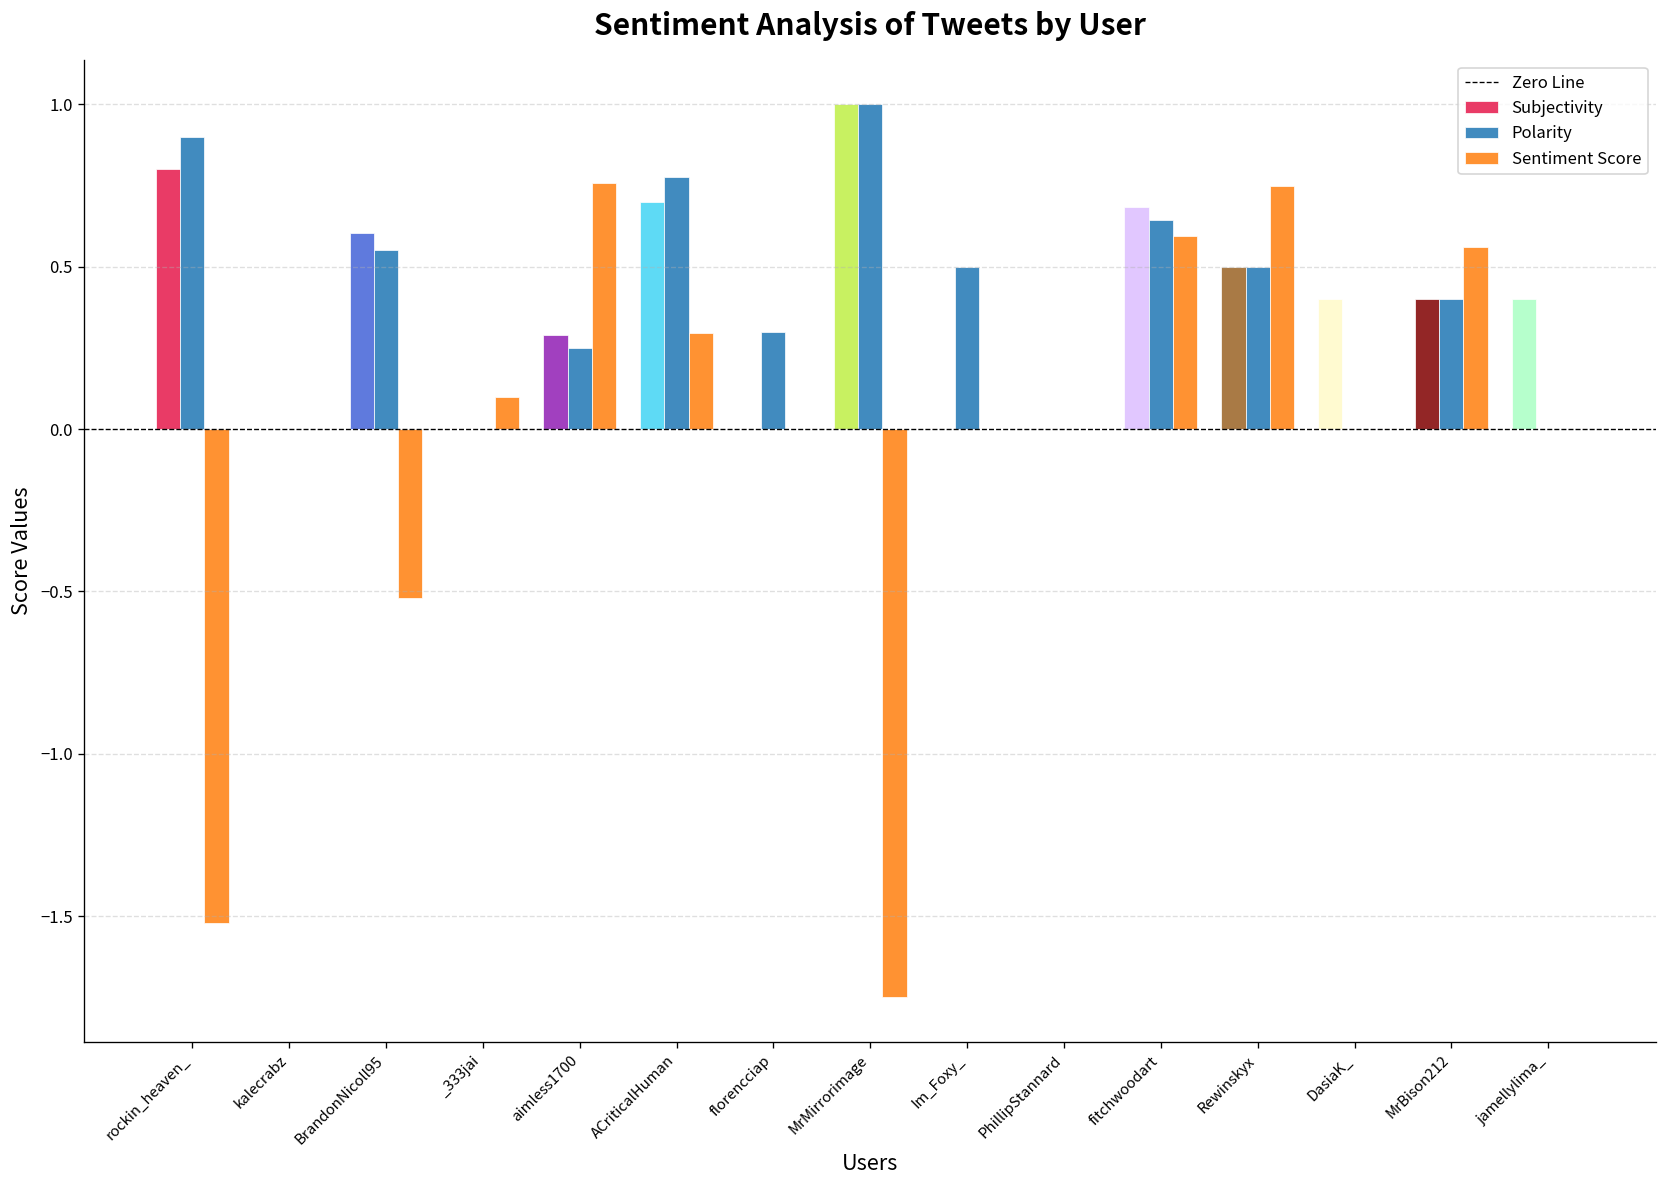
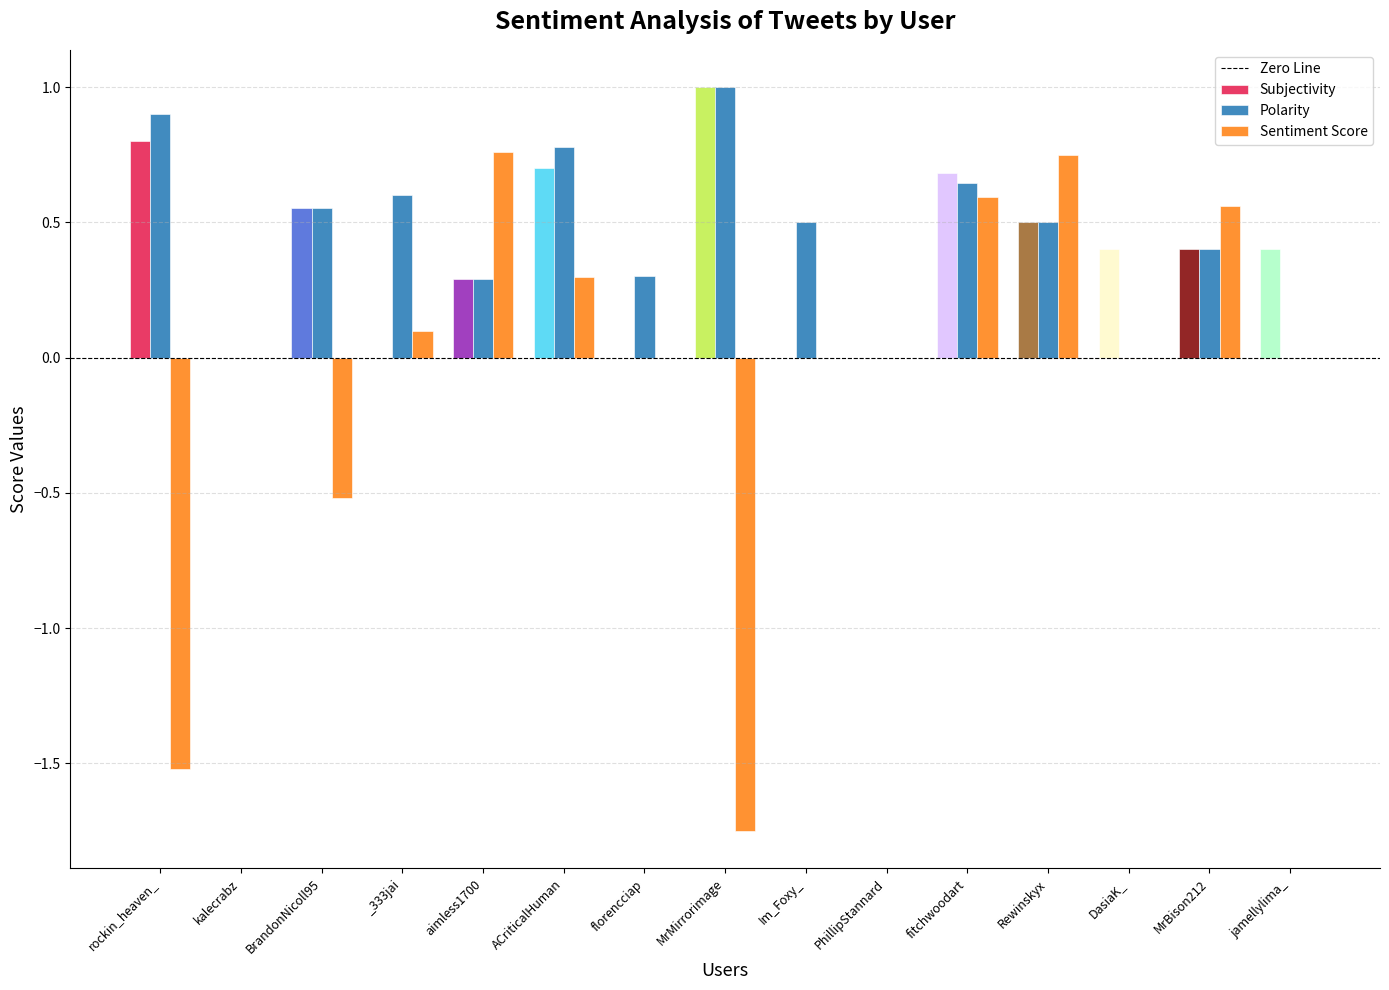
  {
    "Subjectivity": {
      "rockin_heaven_": 0.80,
      "kalecrabz": 0.00,
-     "BrandonNicoll95": 0.60,
+     "BrandonNicoll95": 0.55,
      "_333jai": 0.00,
      "aimless1700": 0.29,
      "ACriticalHuman": 0.70,
      "florencciap": 0.00,
      "MrMirrorimage": 1.00,
      "Im_Foxy_": 0.00,
      "PhillipStannard": 0.00,
      "fitchwoodart": 0.68,
      "Rewinskyx": 0.50,
      "DasiaK_": 0.40,
      "MrBison212": 0.40,
      "jamellylima_": 0.40
    },
    "Polarity": {
      "rockin_heaven_": 0.90,
      "kalecrabz": 0.00,
      "BrandonNicoll95": 0.55,
-     "_333jai": 0.0,
-     "aimless1700": 0.25,
+     "_333jai": 0.6,
+     "aimless1700": 0.29,
      "ACriticalHuman": 0.78,
      "florencciap": 0.30,
      "MrMirrorimage": 1.00,
      "Im_Foxy_": 0.50,
      "PhillipStannard": 0.00,
      "fitchwoodart": 0.65,
      "Rewinskyx": 0.50,
      "DasiaK_": 0.00,
      "MrBison212": 0.40,
      "jamellylima_": 0.00
    },
    "Sentiment Score": {
      "rockin_heaven_": -1.52,
      "kalecrabz": 0.00,
      "BrandonNicoll95": -0.52,
      "_333jai": 0.10,
      "aimless1700": 0.76,
      "ACriticalHuman": 0.30,
      "florencciap": 0.00,
      "MrMirrorimage": -1.75,
      "Im_Foxy_": 0.00,
      "PhillipStannard": 0.00,
      "fitchwoodart": 0.60,
      "Rewinskyx": 0.75,
      "DasiaK_": 0.00,
      "MrBison212": 0.56,
      "jamellylima_": 0.00
    }
  }
